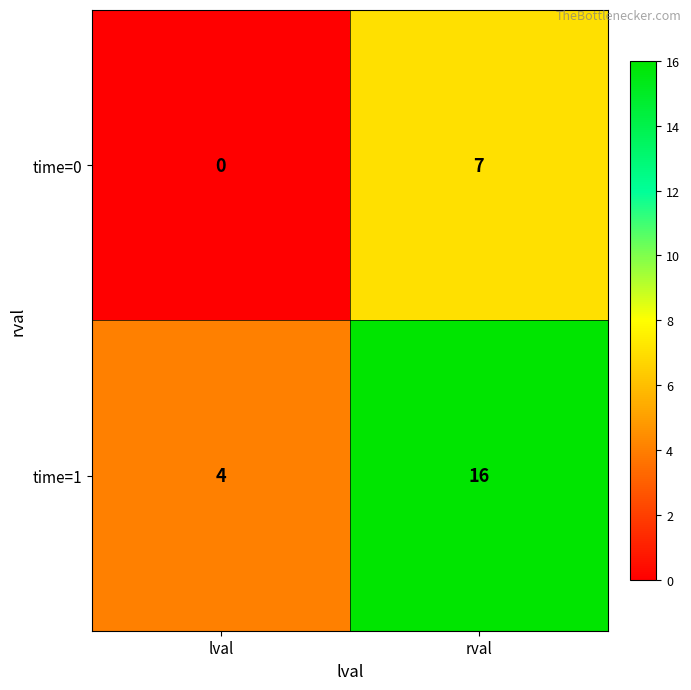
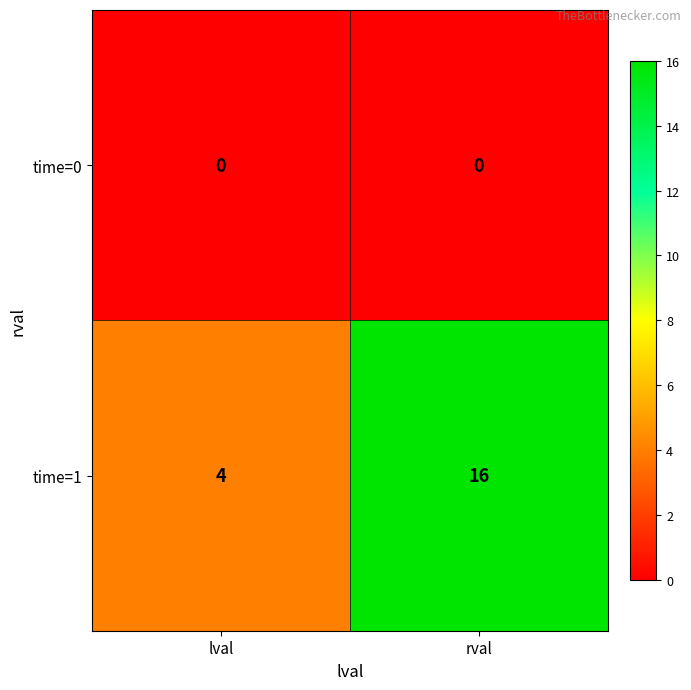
  {
    "time=0": {
      "lval": 0,
-     "rval": 7
+     "rval": 0
    },
    "time=1": {
      "lval": 4,
      "rval": 16
    }
  }
